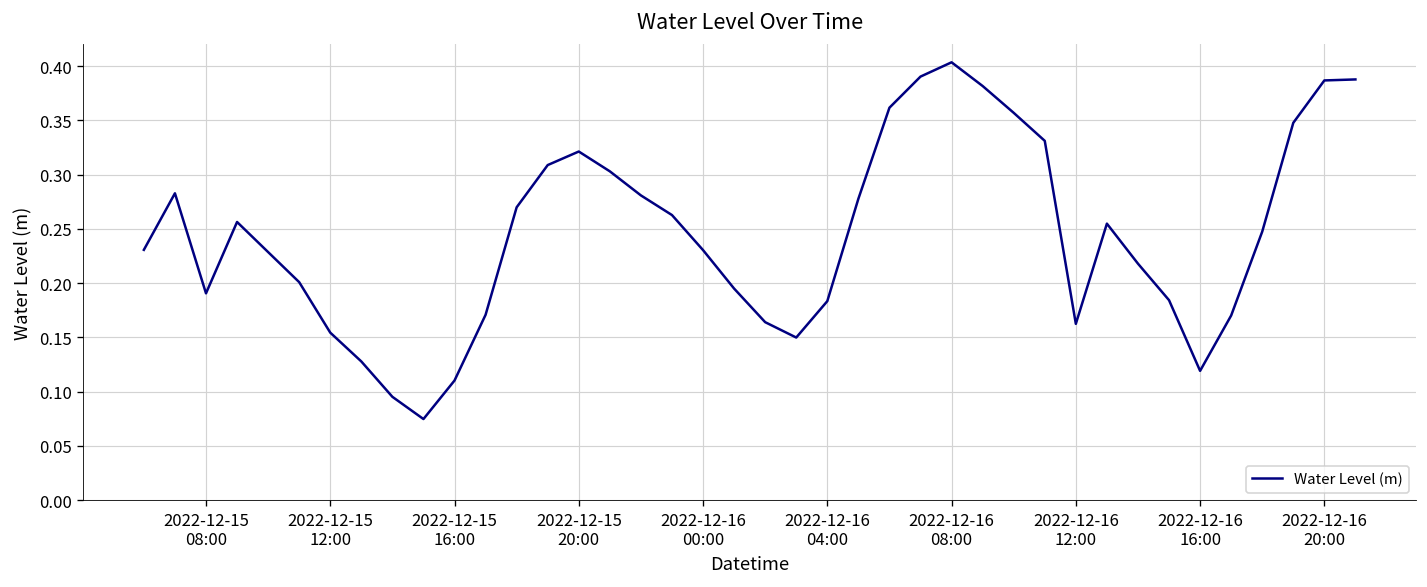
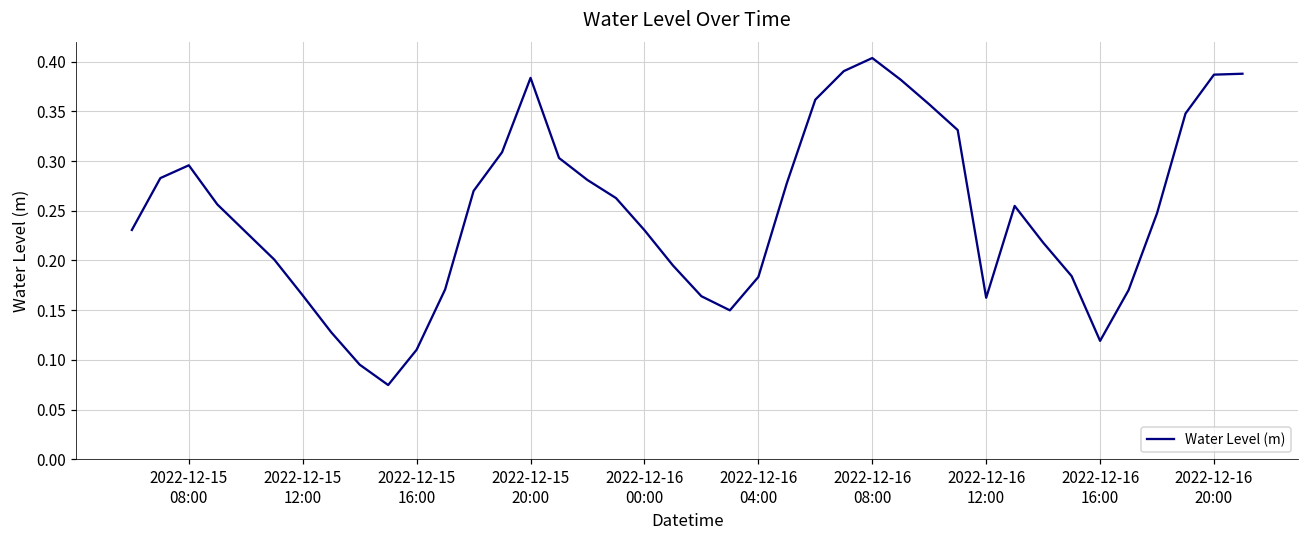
  {
-   "2022-12-15 08:00": 0.19,
-   "2022-12-15 12:00": 0.15,
+   "2022-12-15 08:00": 0.30,
+   "2022-12-15 12:00": 0.16,
    "2022-12-15 16:00": 0.11,
-   "2022-12-15 20:00": 0.32,
+   "2022-12-15 20:00": 0.38,
    "2022-12-16 00:00": 0.23,
    "2022-12-16 04:00": 0.18,
    "2022-12-16 08:00": 0.40,
    "2022-12-16 12:00": 0.16,
    "2022-12-16 16:00": 0.12,
    "2022-12-16 20:00": 0.39
  }
